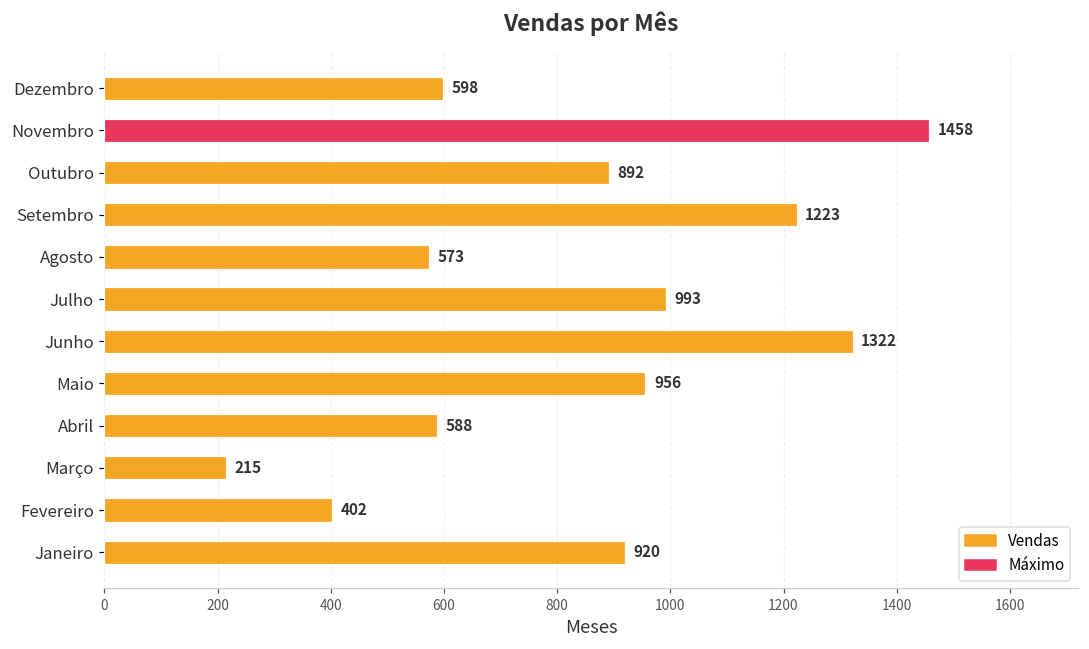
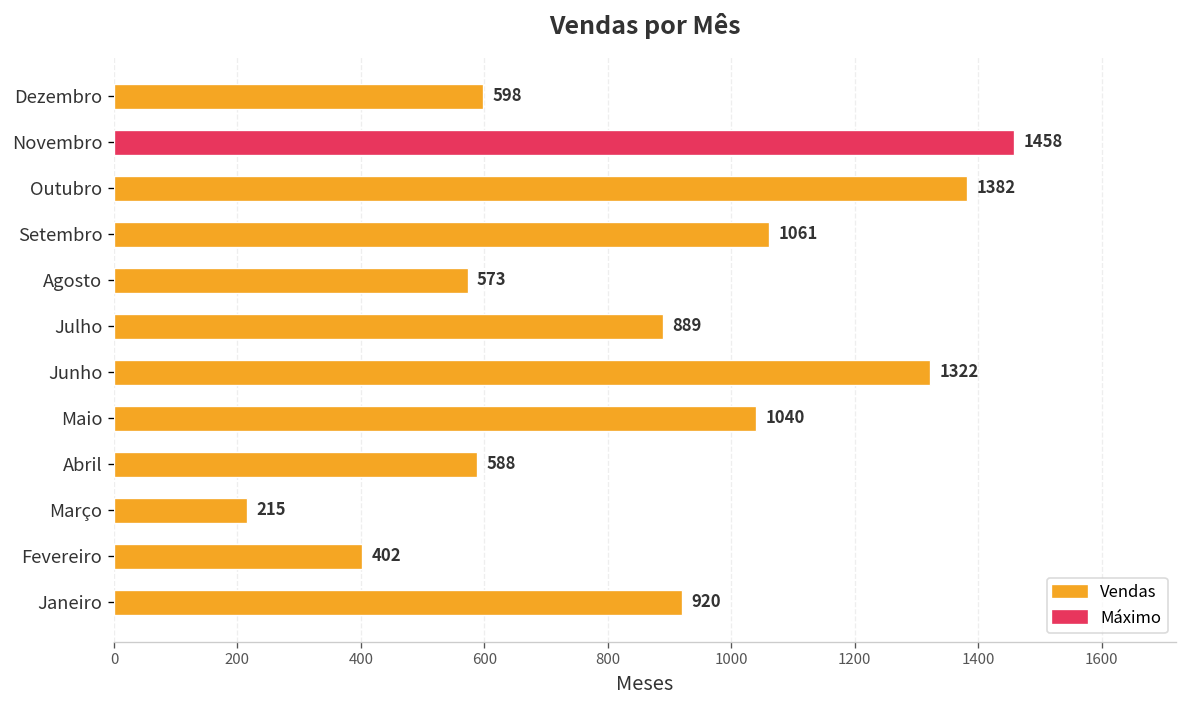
  {
    "Dezembro": 598,
    "Novembro": 1458,
-   "Outubro": 892,
-   "Setembro": 1223,
+   "Outubro": 1382,
+   "Setembro": 1061,
    "Agosto": 573,
-   "Julho": 993,
+   "Julho": 889,
    "Junho": 1322,
-   "Maio": 956,
+   "Maio": 1040,
    "Abril": 588,
    "Março": 215,
    "Fevereiro": 402,
    "Janeiro": 920
  }
